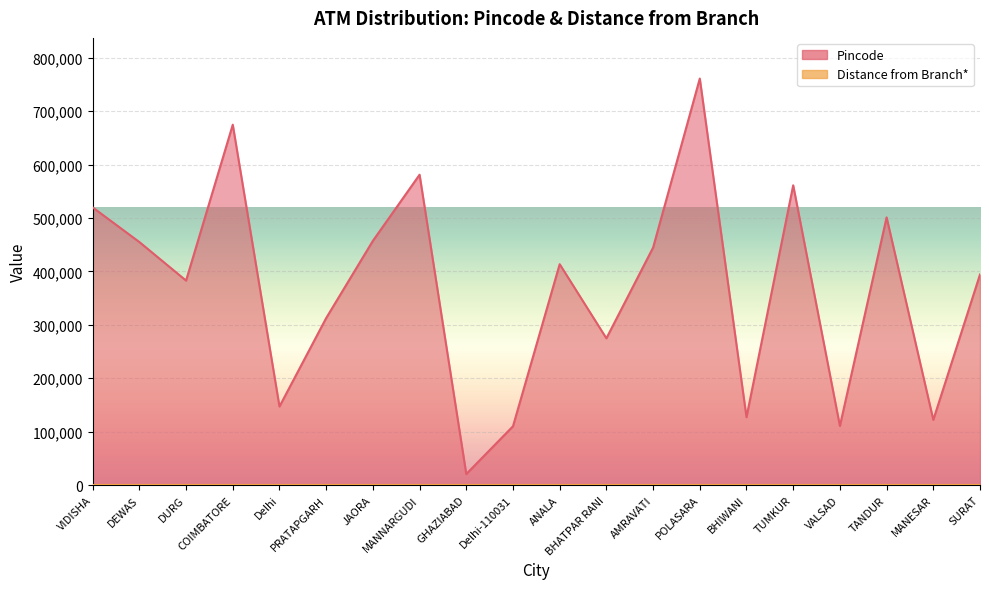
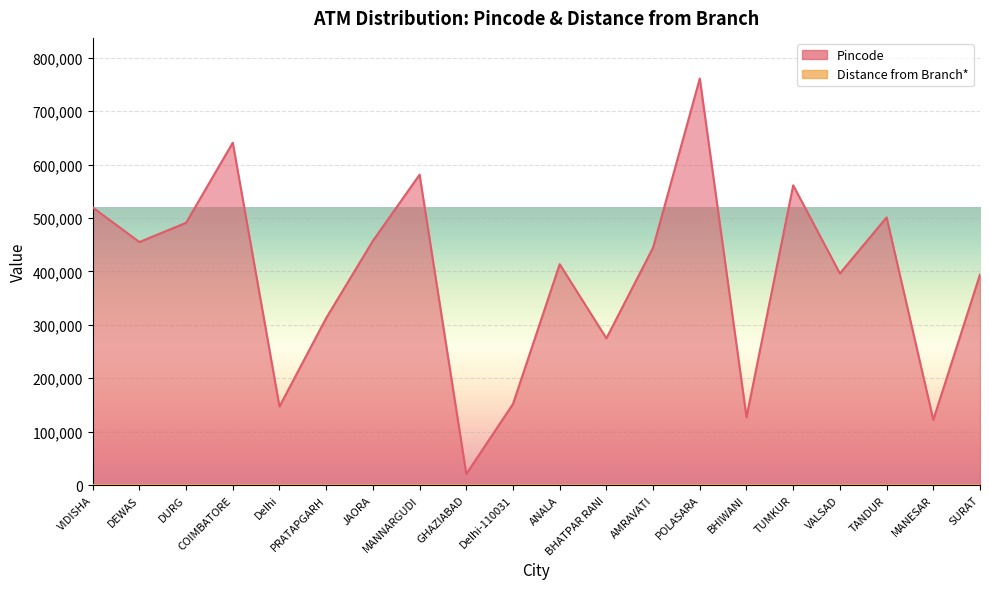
  {
    "Pincode": {
      "VIDISHA": "520,000",
      "DEWAS": "460,000",
-     "DURG": "380,000",
-     "COIMBATORE": "670,000",
+     "DURG": "490,000",
+     "COIMBATORE": "640,000",
      "Delhi": "150,000",
      "PRATAPGARH": "310,000",
      "JAORA": "460,000",
      "MANNARGUDI": "580,000",
      "GHAZIABAD": "20,000",
-     "Delhi-110031": "110,000",
+     "Delhi-110031": "150,000",
      "ANALA": "410,000",
      "BHATPAR RANI": "270,000",
      "AMRAVATI": "440,000",
      "POLASARA": "760,000",
      "BHIWANI": "130,000",
      "TUMKUR": "560,000",
-     "VALSAD": "110,000",
+     "VALSAD": "400,000",
      "TANDUR": "500,000",
      "MANESAR": "120,000",
      "SURAT": "390,000"
    },
    "Distance from Branch*": {
      "VIDISHA": "0",
      "DEWAS": "0",
      "DURG": "0",
      "COIMBATORE": "0",
      "Delhi": "0",
      "PRATAPGARH": "0",
      "JAORA": "0",
      "MANNARGUDI": "0",
      "GHAZIABAD": "0",
      "Delhi-110031": "0",
      "ANALA": "0",
      "BHATPAR RANI": "0",
      "AMRAVATI": "0",
      "POLASARA": "0",
      "BHIWANI": "0",
      "TUMKUR": "0",
      "VALSAD": "0",
      "TANDUR": "0",
      "MANESAR": "0",
      "SURAT": "0"
    }
  }
